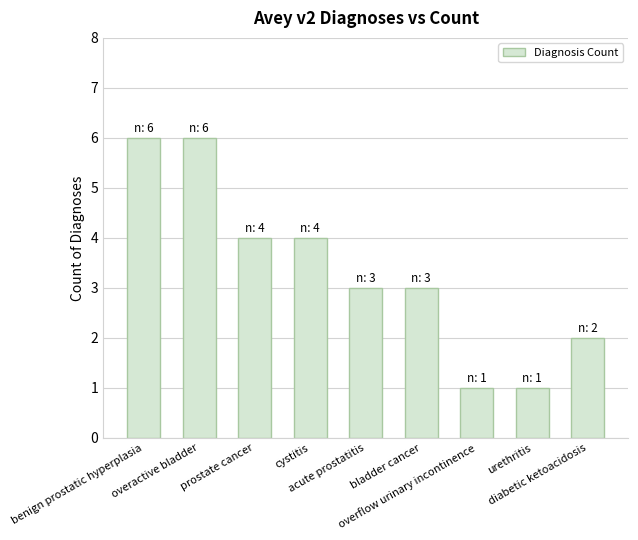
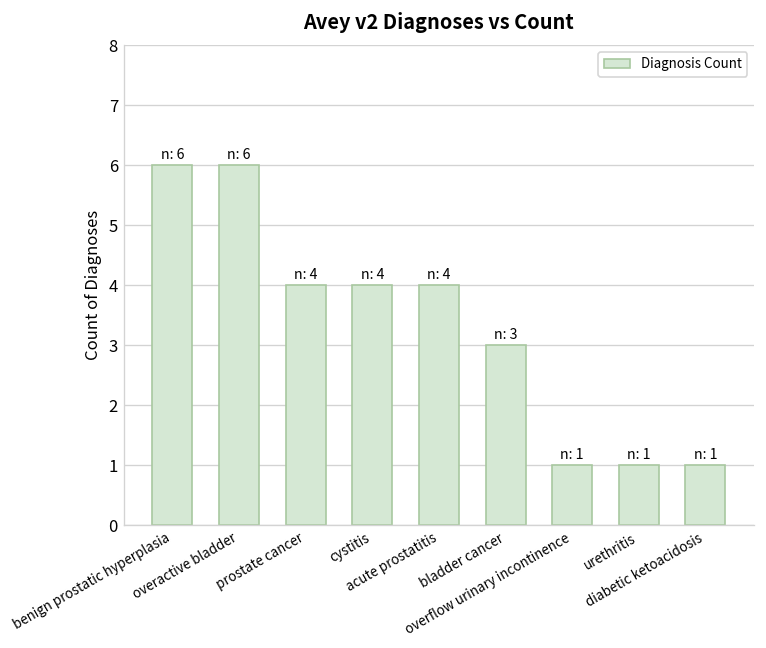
  {
    "benign prostatic hyperplasia": 6,
    "overactive bladder": 6,
    "prostate cancer": 4,
    "cystitis": 4,
-   "acute prostatitis": 3,
+   "acute prostatitis": 4,
    "bladder cancer": 3,
    "overflow urinary incontinence": 1,
    "urethritis": 1,
-   "diabetic ketoacidosis": 2
+   "diabetic ketoacidosis": 1
  }
